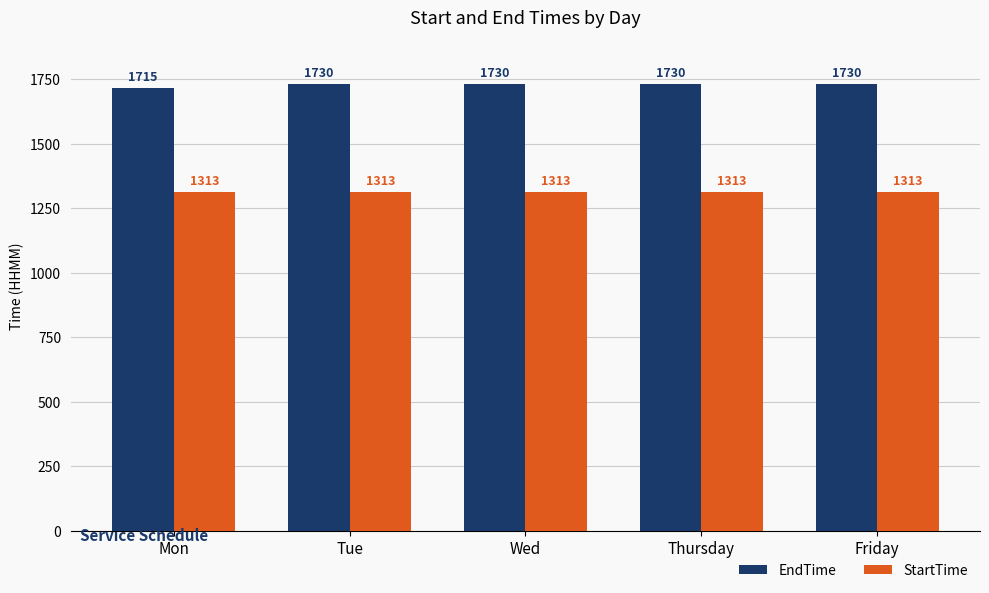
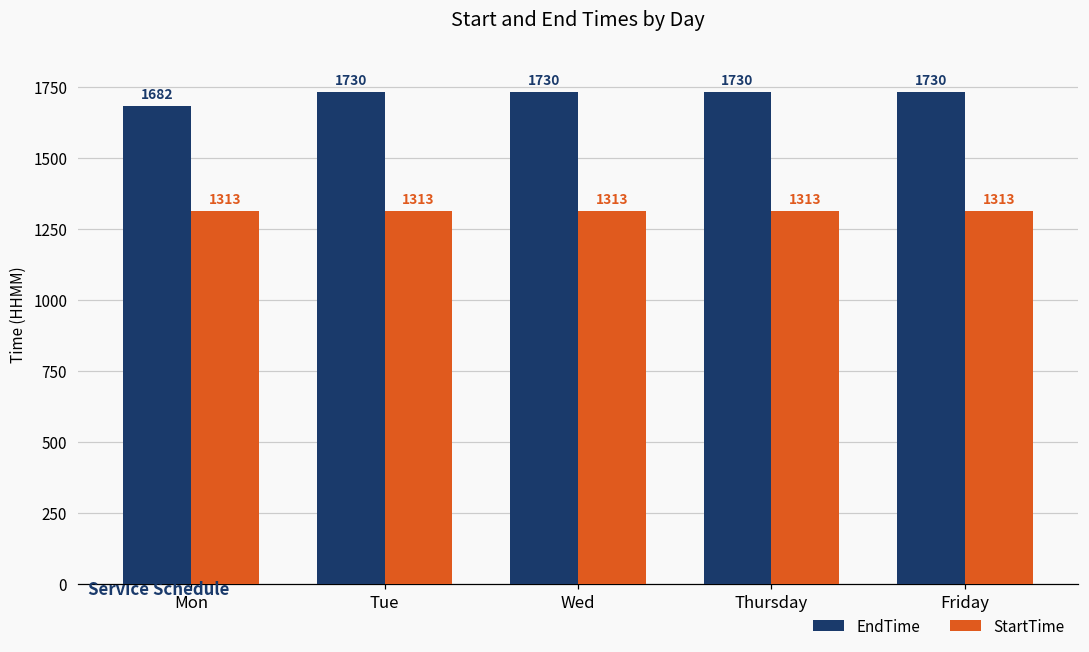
  {
    "EndTime": {
-     "Mon": 1715,
+     "Mon": 1682,
      "Tue": 1730,
      "Wed": 1730,
      "Thursday": 1730,
      "Friday": 1730
    },
    "StartTime": {
      "Mon": 1313,
      "Tue": 1313,
      "Wed": 1313,
      "Thursday": 1313,
      "Friday": 1313
    }
  }
